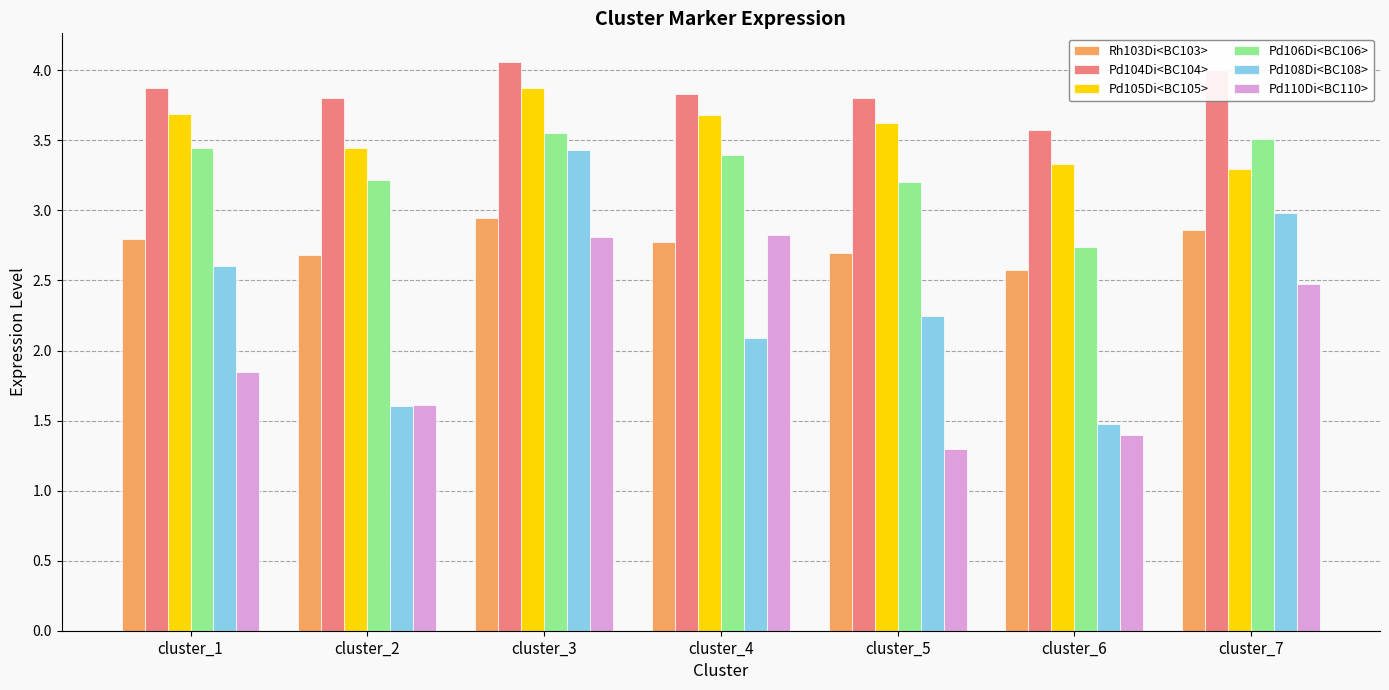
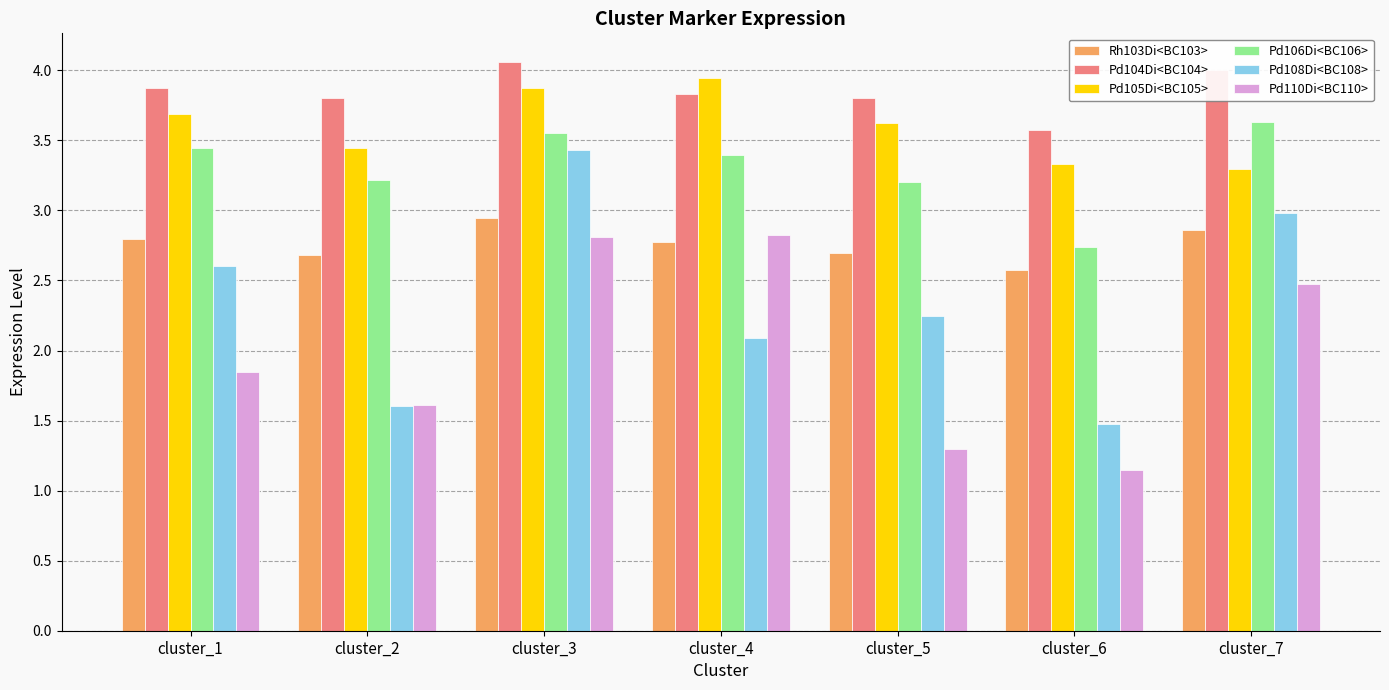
  {
    "Pd105Di<BC105>": {
      "cluster_1": 3.69,
      "cluster_2": 3.44,
      "cluster_3": 3.88,
-     "cluster_4": 3.68,
+     "cluster_4": 3.94,
      "cluster_5": 3.63,
      "cluster_6": 3.33,
      "cluster_7": 3.30
    },
    "Pd106Di<BC106>": {
      "cluster_1": 3.45,
      "cluster_2": 3.22,
      "cluster_3": 3.56,
      "cluster_4": 3.39,
      "cluster_5": 3.20,
      "cluster_6": 2.74,
-     "cluster_7": 3.51
+     "cluster_7": 3.63
    },
    "Pd108Di<BC108>": {
      "cluster_1": 2.61,
      "cluster_2": 1.60,
      "cluster_3": 3.43,
      "cluster_4": 2.09,
      "cluster_5": 2.24,
      "cluster_6": 1.48,
      "cluster_7": 2.98
    },
    "Pd110Di<BC110>": {
      "cluster_1": 1.85,
      "cluster_2": 1.61,
      "cluster_3": 2.81,
      "cluster_4": 2.82,
      "cluster_5": 1.30,
-     "cluster_6": 1.40,
+     "cluster_6": 1.15,
      "cluster_7": 2.47
    }
  }
